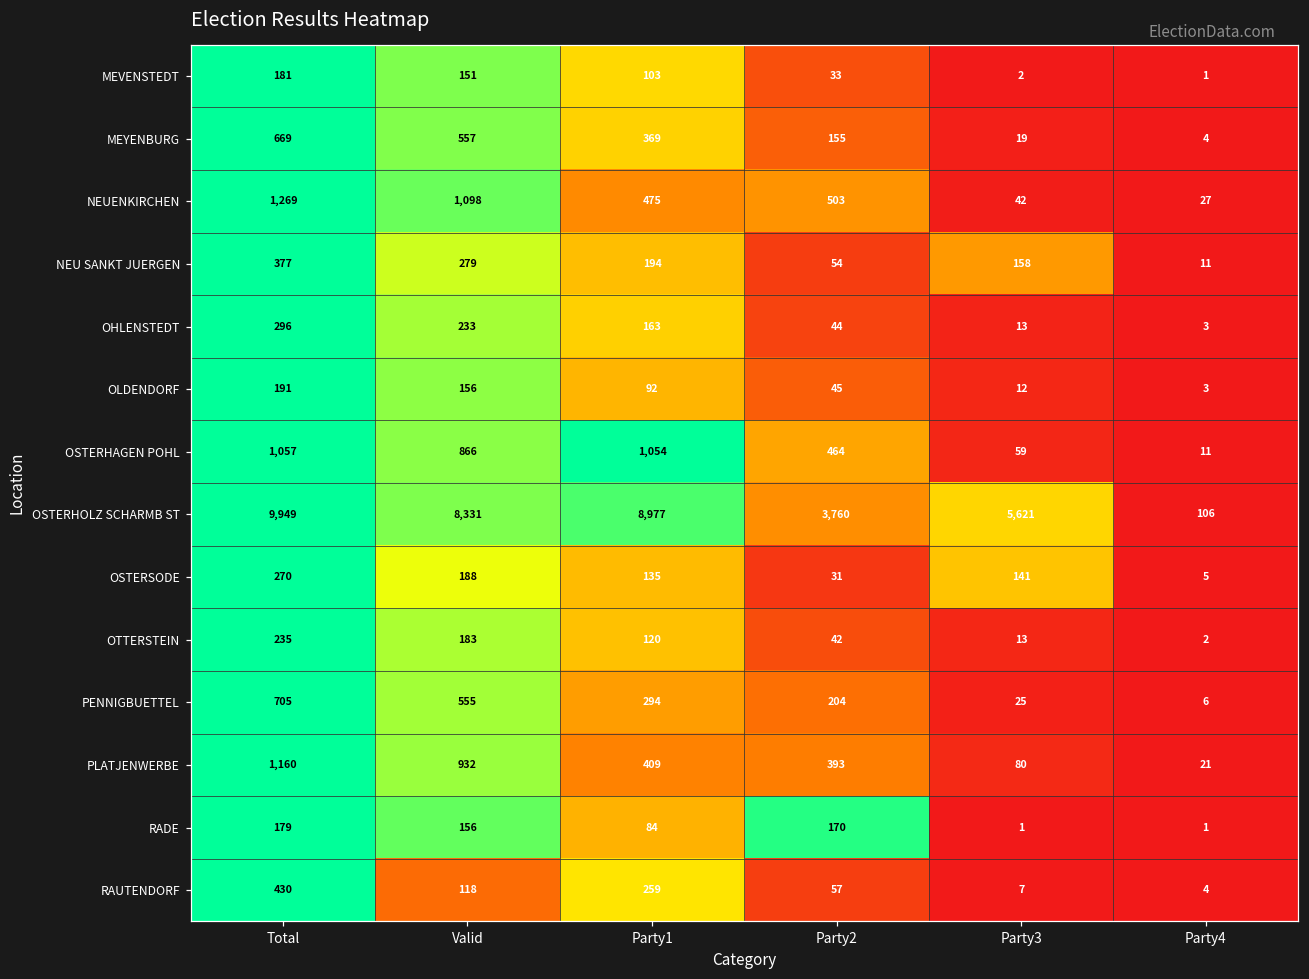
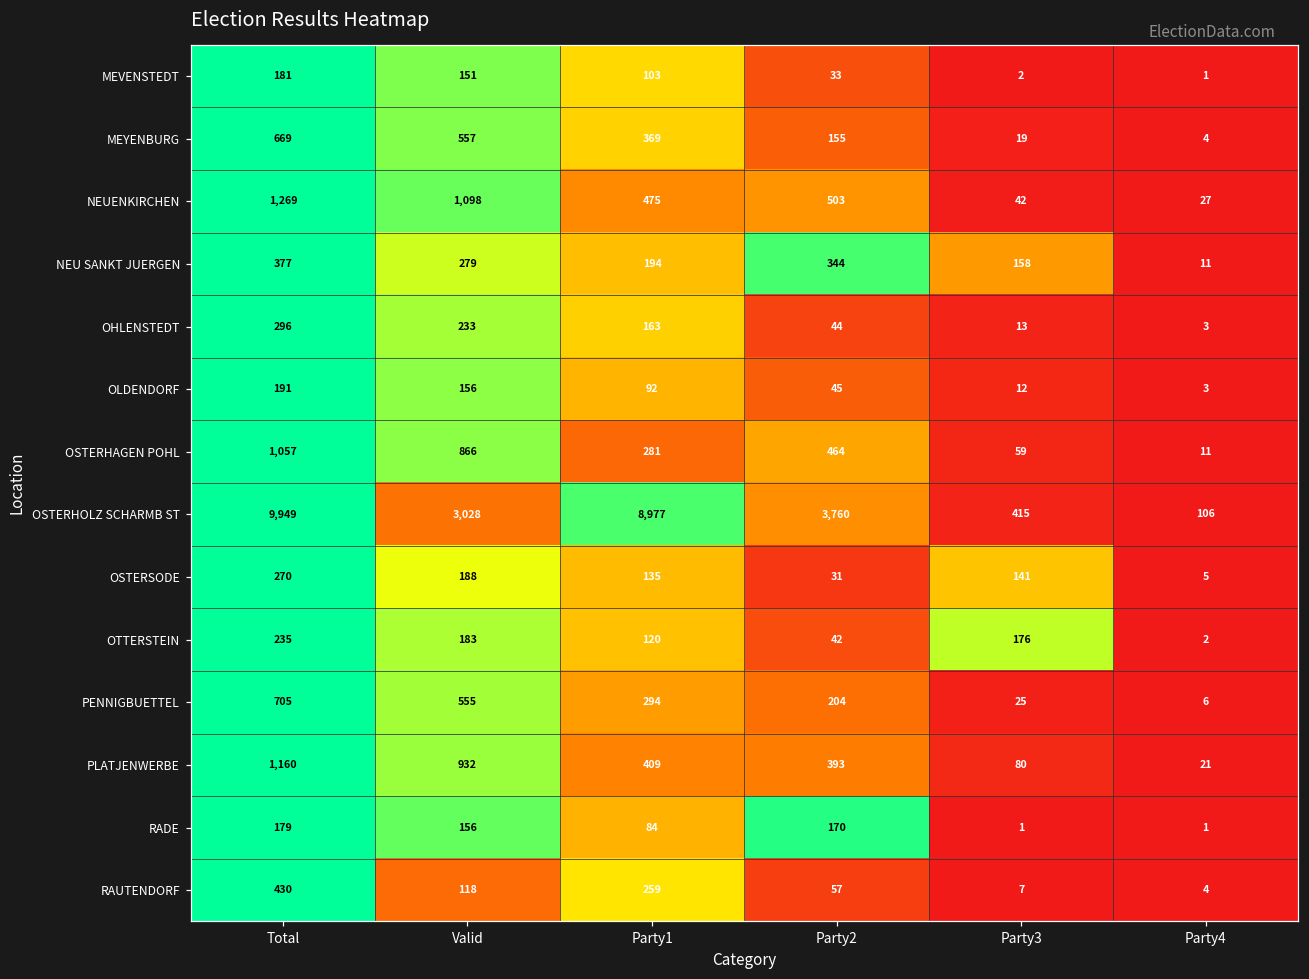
  {
    "MEVENSTEDT": {
      "Total": "181",
      "Valid": "151",
      "Party1": "103",
      "Party2": "33",
      "Party3": "2",
      "Party4": "1"
    },
    "MEYENBURG": {
      "Total": "669",
      "Valid": "557",
      "Party1": "369",
      "Party2": "155",
      "Party3": "19",
      "Party4": "4"
    },
    "NEUENKIRCHEN": {
      "Total": "1,269",
      "Valid": "1,098",
      "Party1": "475",
      "Party2": "503",
      "Party3": "42",
      "Party4": "27"
    },
    "NEU SANKT JUERGEN": {
      "Total": "377",
      "Valid": "279",
      "Party1": "194",
-     "Party2": "54",
+     "Party2": "344",
      "Party3": "158",
      "Party4": "11"
    },
    "OHLENSTEDT": {
      "Total": "296",
      "Valid": "233",
      "Party1": "163",
      "Party2": "44",
      "Party3": "13",
      "Party4": "3"
    },
    "OLDENDORF": {
      "Total": "191",
      "Valid": "156",
      "Party1": "92",
      "Party2": "45",
      "Party3": "12",
      "Party4": "3"
    },
    "OSTERHAGEN POHL": {
      "Total": "1,057",
      "Valid": "866",
-     "Party1": "1,054",
+     "Party1": "281",
      "Party2": "464",
      "Party3": "59",
      "Party4": "11"
    },
    "OSTERHOLZ SCHARMB ST": {
      "Total": "9,949",
-     "Valid": "8,331",
+     "Valid": "3,028",
      "Party1": "8,977",
      "Party2": "3,760",
-     "Party3": "5,621",
+     "Party3": "415",
      "Party4": "106"
    },
    "OSTERSODE": {
      "Total": "270",
      "Valid": "188",
      "Party1": "135",
      "Party2": "31",
      "Party3": "141",
      "Party4": "5"
    },
    "OTTERSTEIN": {
      "Total": "235",
      "Valid": "183",
      "Party1": "120",
      "Party2": "42",
-     "Party3": "13",
+     "Party3": "176",
      "Party4": "2"
    },
    "PENNIGBUETTEL": {
      "Total": "705",
      "Valid": "555",
      "Party1": "294",
      "Party2": "204",
      "Party3": "25",
      "Party4": "6"
    },
    "PLATJENWERBE": {
      "Total": "1,160",
      "Valid": "932",
      "Party1": "409",
      "Party2": "393",
      "Party3": "80",
      "Party4": "21"
    },
    "RADE": {
      "Total": "179",
      "Valid": "156",
      "Party1": "84",
      "Party2": "170",
      "Party3": "1",
      "Party4": "1"
    },
    "RAUTENDORF": {
      "Total": "430",
      "Valid": "118",
      "Party1": "259",
      "Party2": "57",
      "Party3": "7",
      "Party4": "4"
    }
  }
